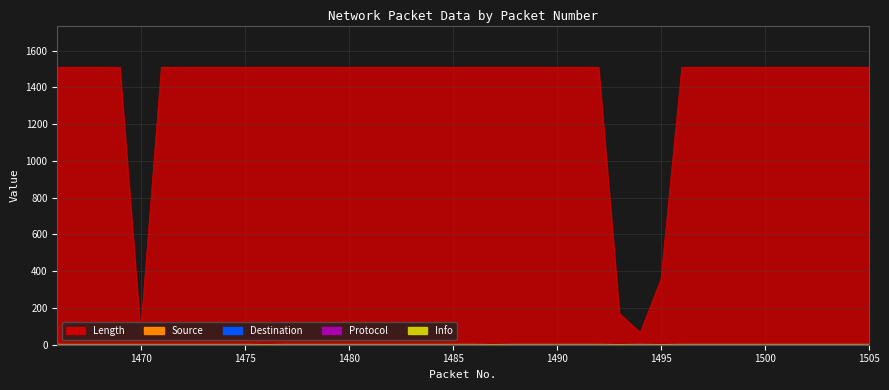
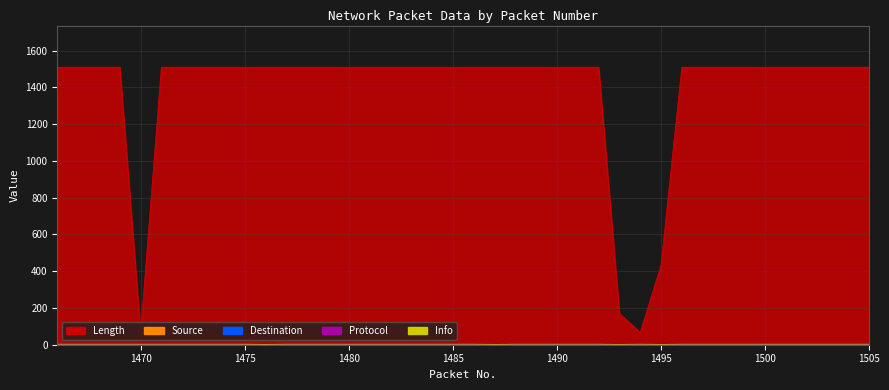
  {
    "Length": {
      "1475": 1510,
      "1480": 1510,
      "1485": 1510,
      "1490": 1510,
-     "1495": 360,
+     "1495": 430,
      "1500": 1510,
      "1505": 1510
    }
  }
